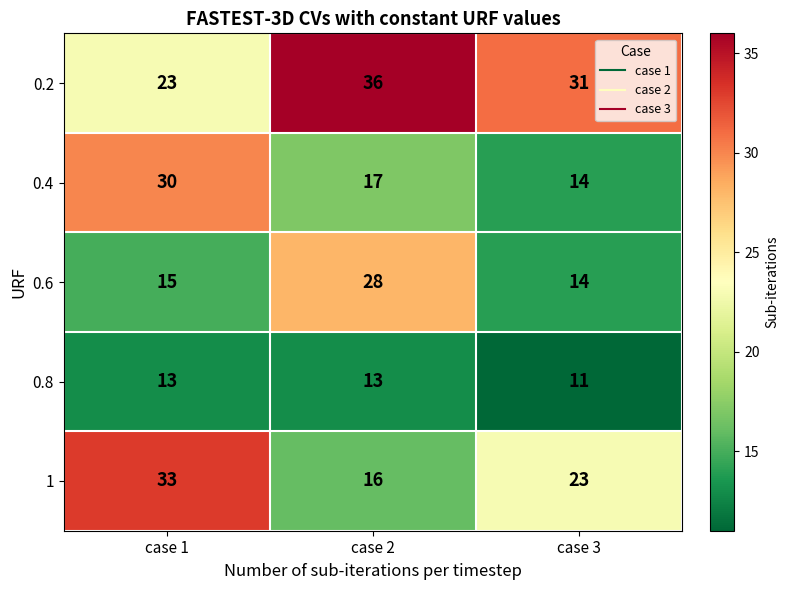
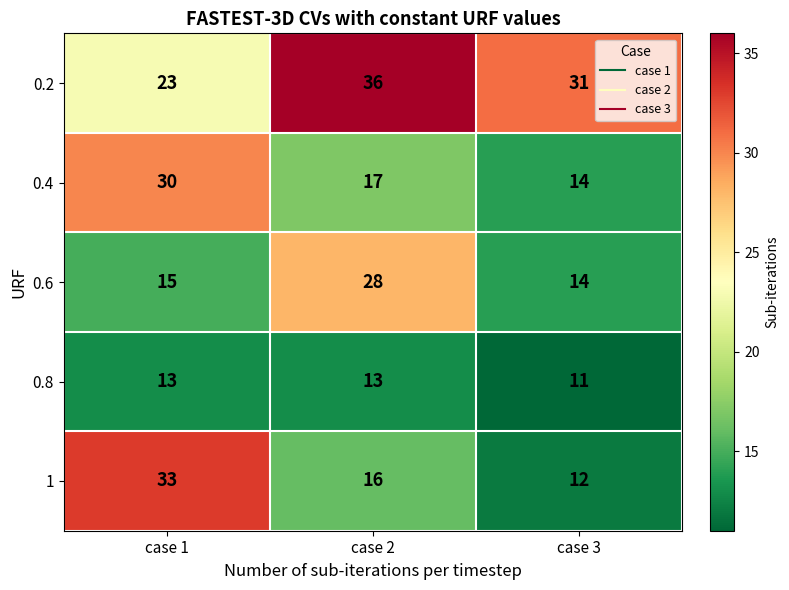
  {
    "0.2": {
      "case 1": 23,
      "case 2": 36,
      "case 3": 31
    },
    "0.4": {
      "case 1": 30,
      "case 2": 17,
      "case 3": 14
    },
    "0.6": {
      "case 1": 15,
      "case 2": 28,
      "case 3": 14
    },
    "0.8": {
      "case 1": 13,
      "case 2": 13,
      "case 3": 11
    },
    "1": {
      "case 1": 33,
      "case 2": 16,
-     "case 3": 23
+     "case 3": 12
    }
  }
